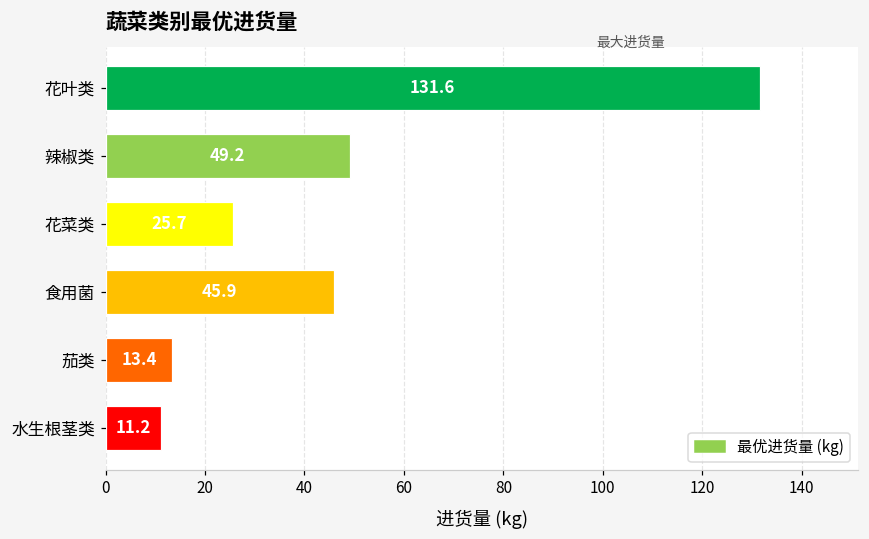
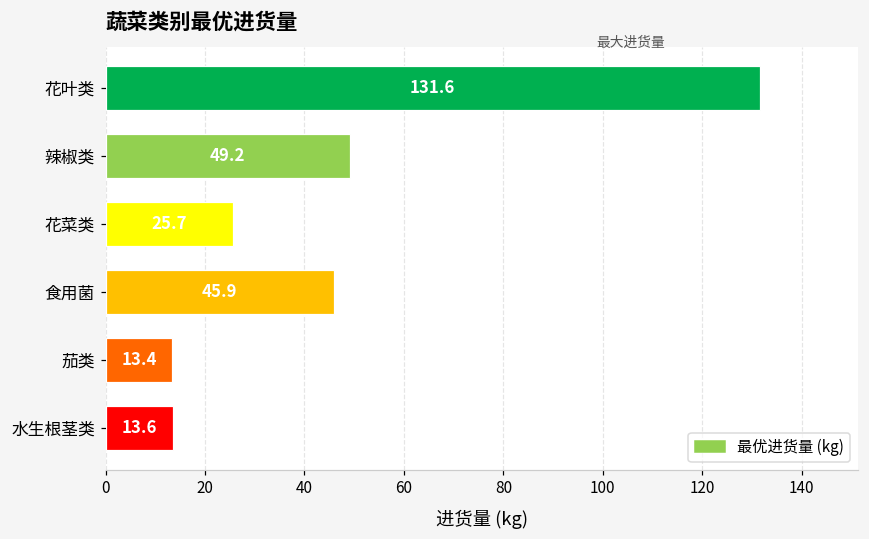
  {
    "花叶类": 131.6,
    "辣椒类": 49.2,
    "花菜类": 25.7,
    "食用菌": 45.9,
    "茄类": 13.4,
-   "水生根茎类": 11.2
+   "水生根茎类": 13.6
  }
